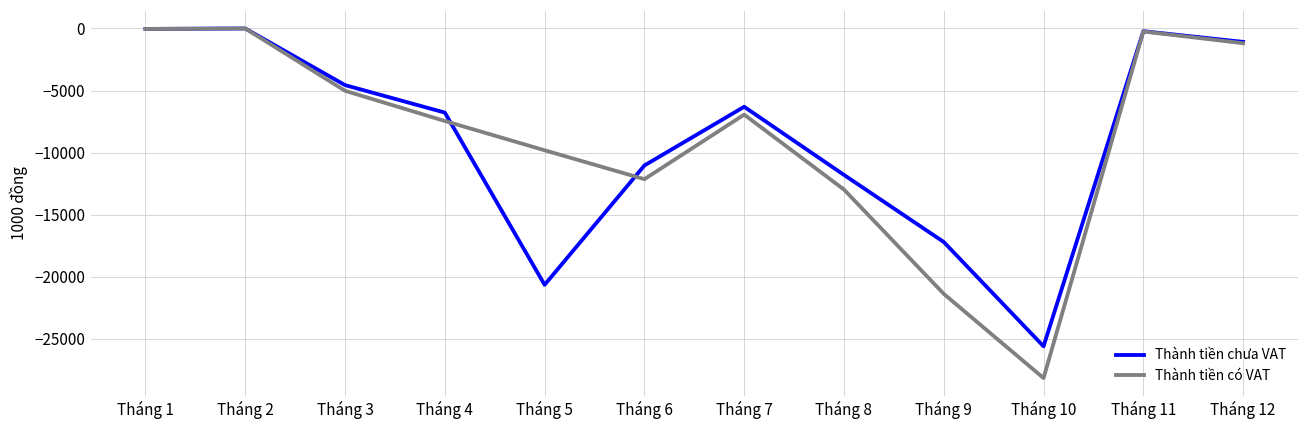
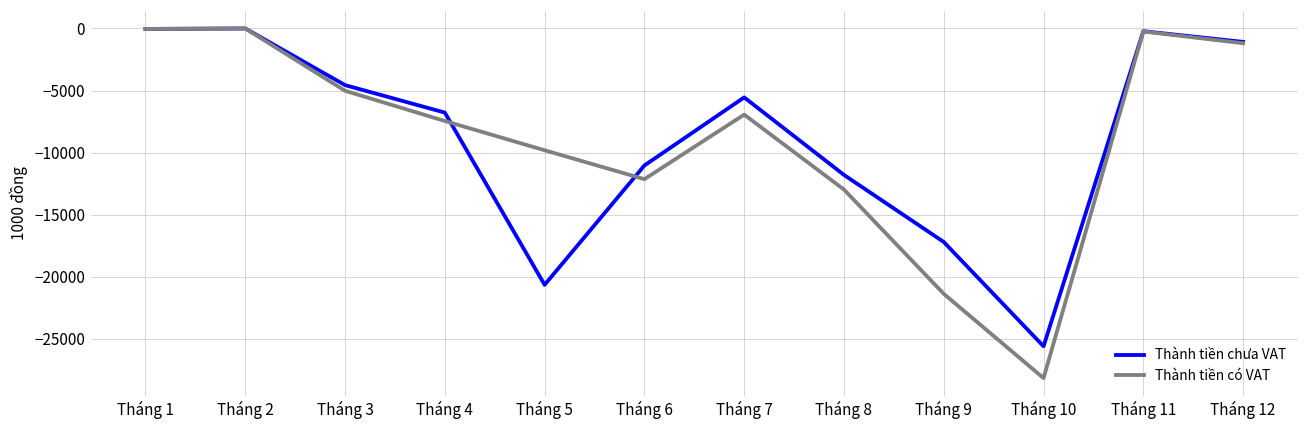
  {
    "Thành tiền chưa VAT": {
      "Tháng 3": -4600,
      "Tháng 4": -6800,
      "Tháng 5": -20600,
      "Tháng 6": -11000,
-     "Tháng 7": -6300,
+     "Tháng 7": -5500,
      "Tháng 8": -11800,
      "Tháng 9": -17200,
      "Tháng 10": -25600
    },
    "Thành tiền có VAT": {
      "Tháng 3": -5000,
      "Tháng 4": -7400,
      "Tháng 5": -9800,
      "Tháng 6": -12100,
      "Tháng 7": -6900,
      "Tháng 8": -13000,
      "Tháng 9": -21400,
      "Tháng 10": -28100
    }
  }
